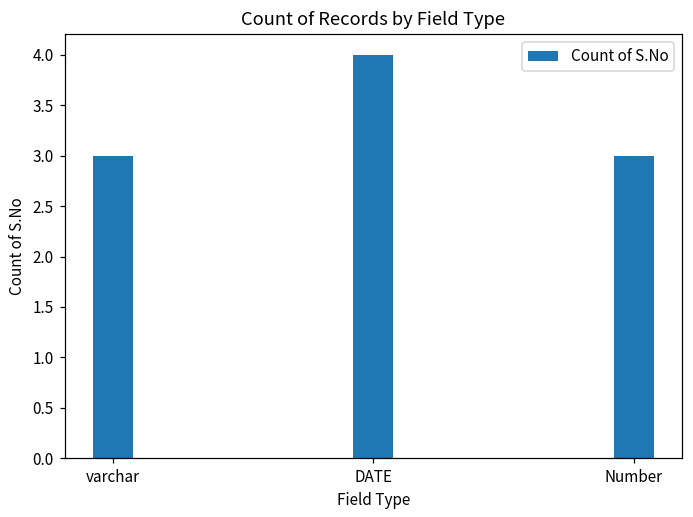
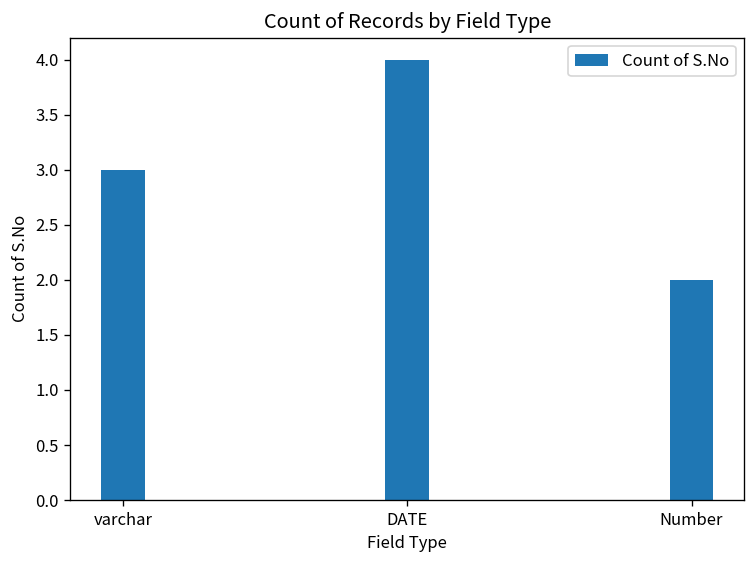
  {
    "varchar": 3,
    "DATE": 4,
-   "Number": 3
+   "Number": 2
  }
